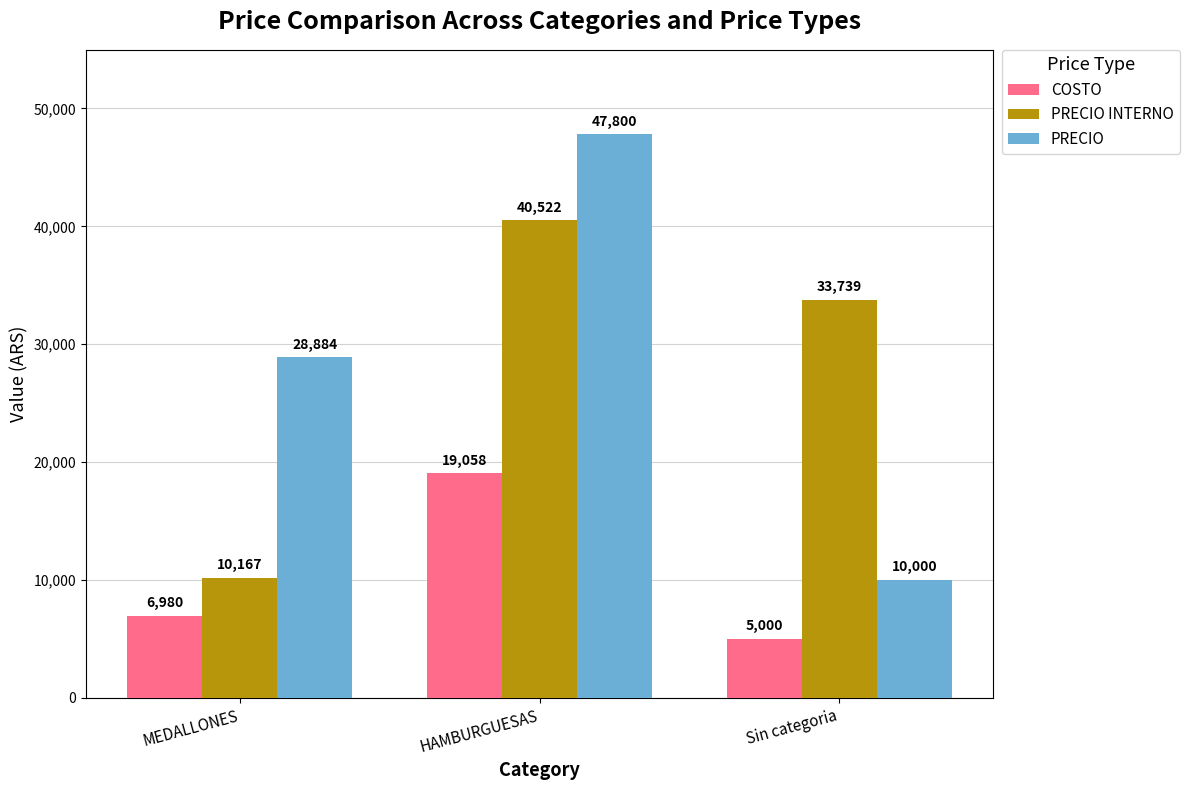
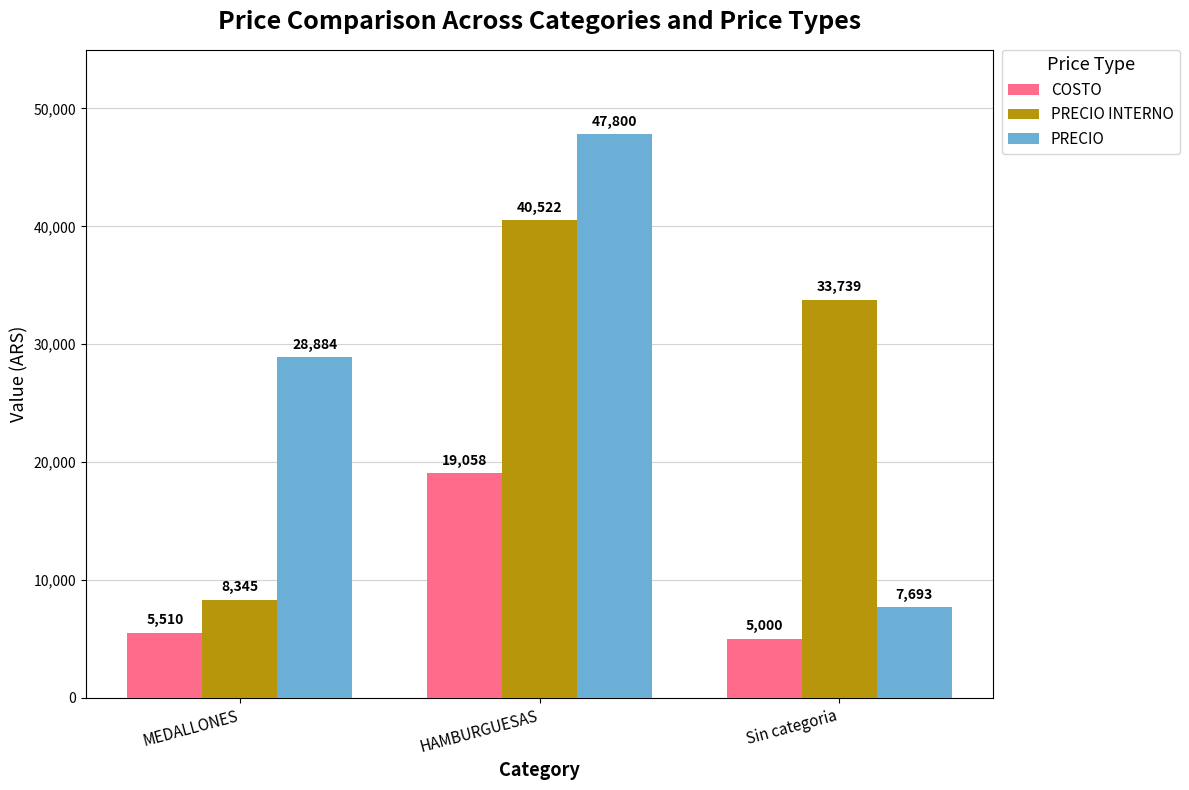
  {
    "COSTO": {
-     "MEDALLONES": "6,980",
+     "MEDALLONES": "5,510",
      "HAMBURGUESAS": "19,058",
      "Sin categoria": "5,000"
    },
    "PRECIO INTERNO": {
-     "MEDALLONES": "10,167",
+     "MEDALLONES": "8,345",
      "HAMBURGUESAS": "40,522",
      "Sin categoria": "33,739"
    },
    "PRECIO": {
      "MEDALLONES": "28,884",
      "HAMBURGUESAS": "47,800",
-     "Sin categoria": "10,000"
+     "Sin categoria": "7,693"
    }
  }
